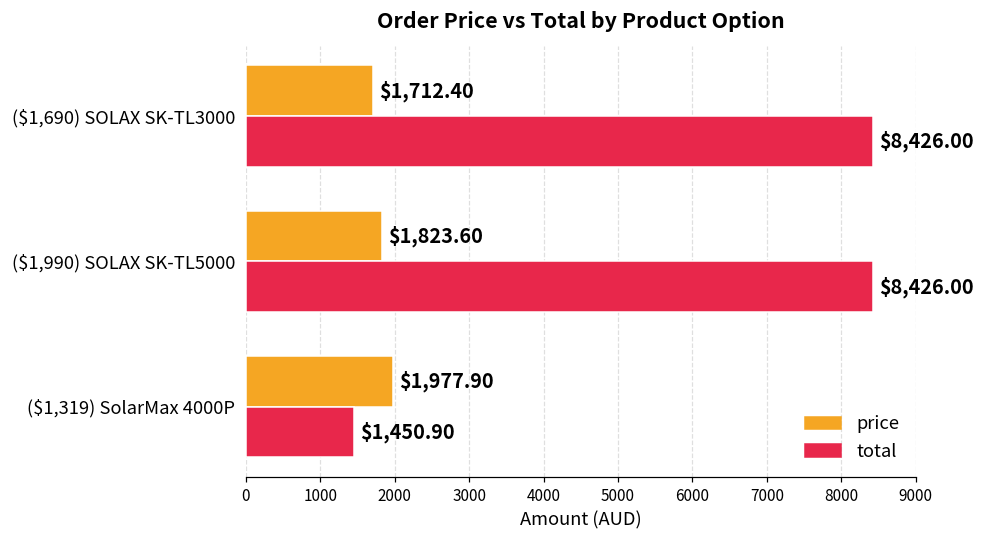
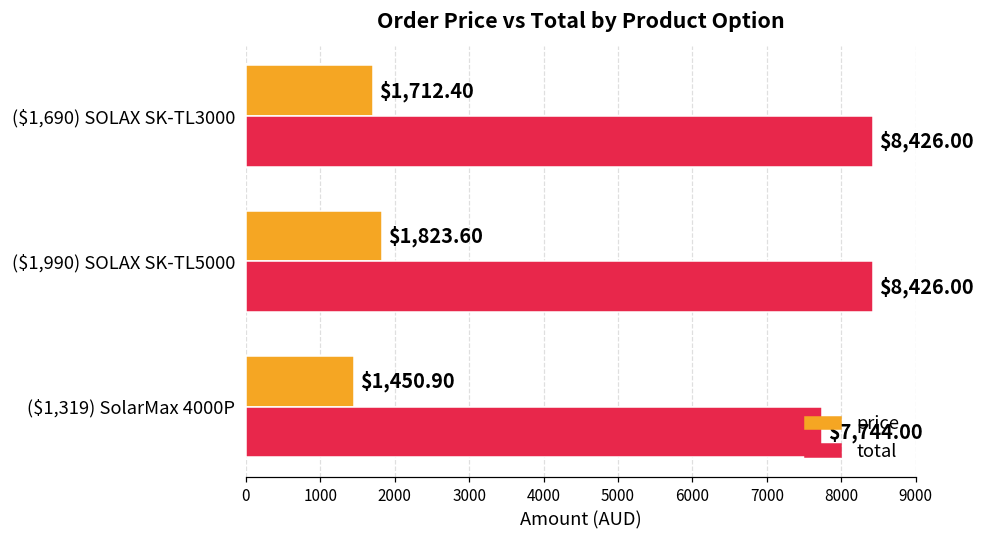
  {
    "price": {
      "($1,690) SOLAX SK-TL3000": "$1,712.40",
      "($1,990) SOLAX SK-TL5000": "$1,823.60",
-     "($1,319) SolarMax 4000P": "$1,977.90"
+     "($1,319) SolarMax 4000P": "$1,450.90"
    },
    "total": {
      "($1,690) SOLAX SK-TL3000": "$8,426.00",
      "($1,990) SOLAX SK-TL5000": "$8,426.00",
-     "($1,319) SolarMax 4000P": "$1,450.90"
+     "($1,319) SolarMax 4000P": "$7,744.00"
    }
  }
